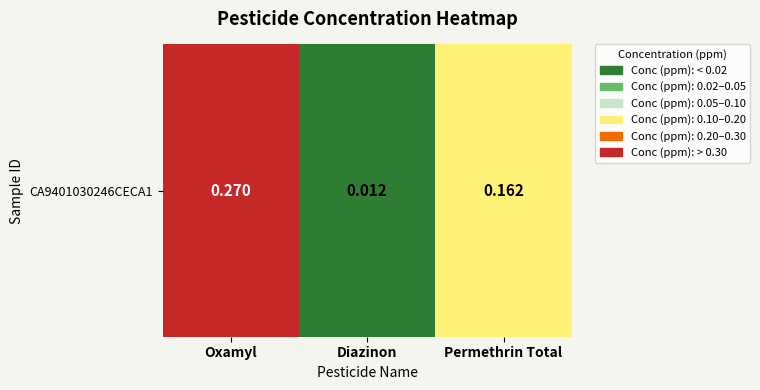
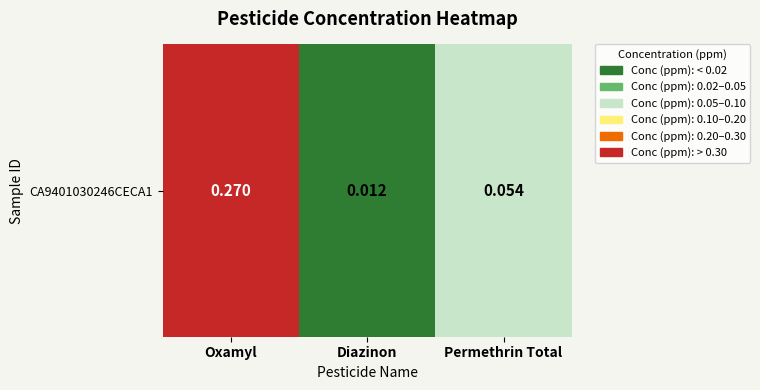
  {
    "CA9401030246CECA1": {
      "Oxamyl": 0.270,
      "Diazinon": 0.012,
-     "Permethrin Total": 0.162
+     "Permethrin Total": 0.054
    }
  }
